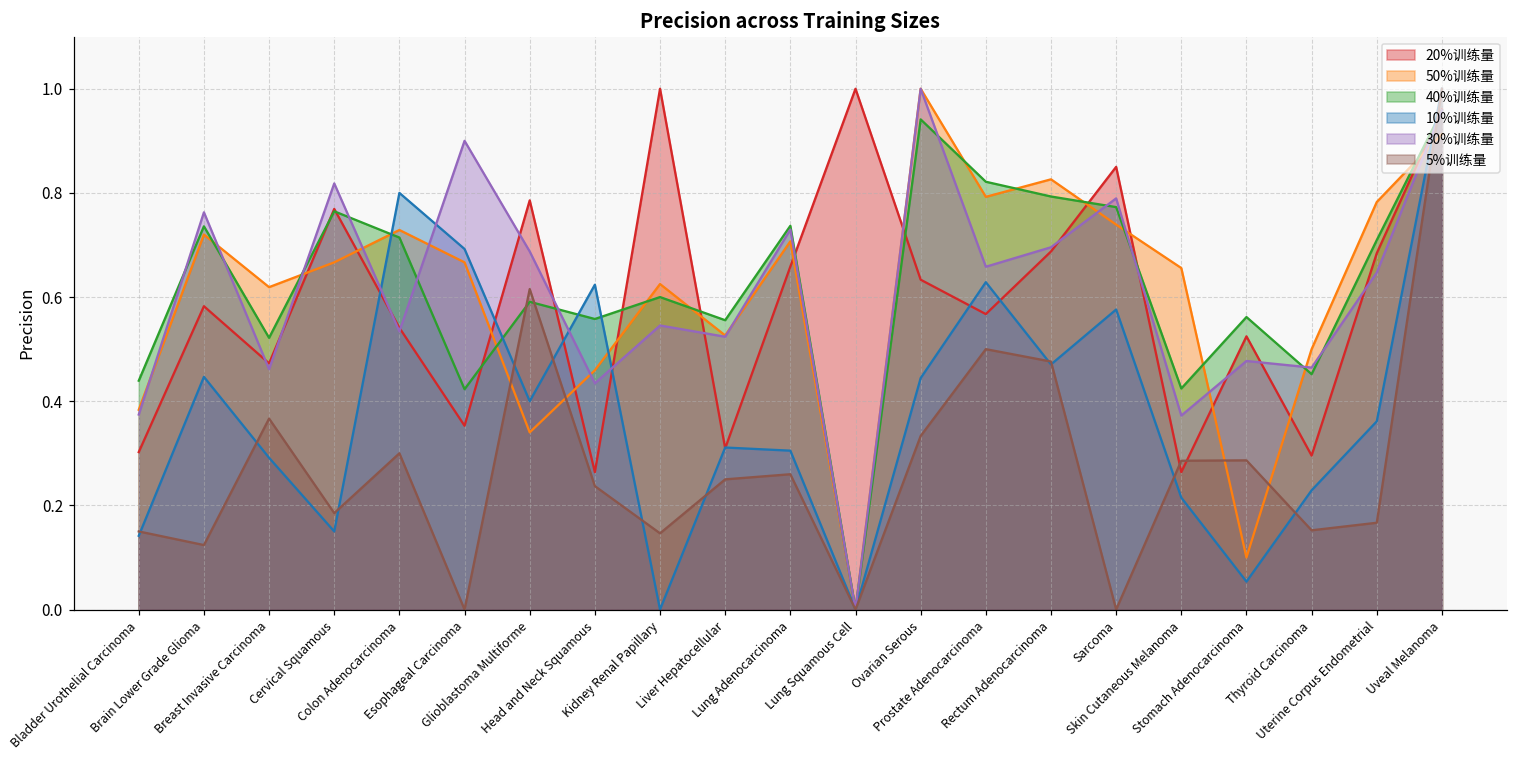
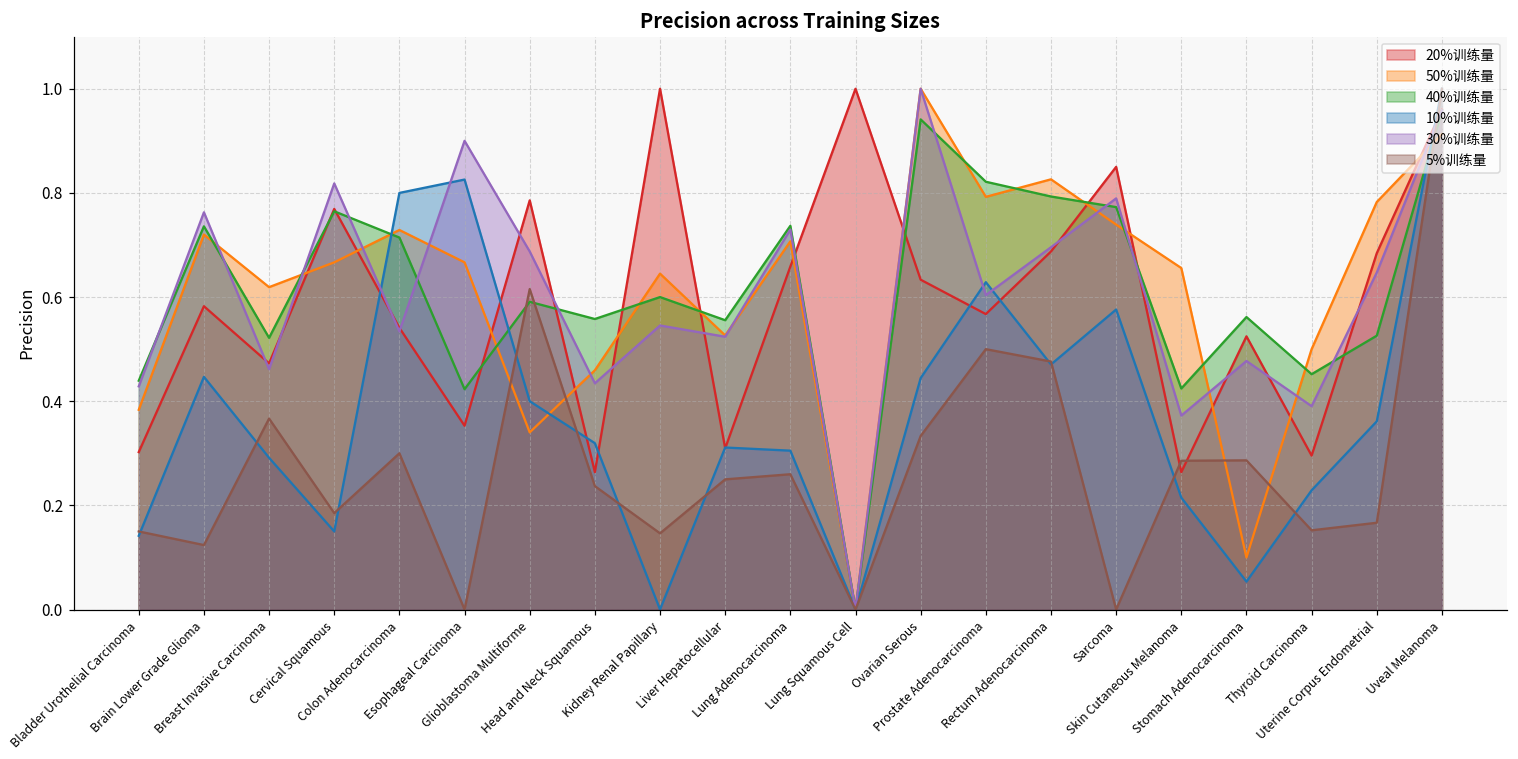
  {
    "50%训练量": {
      "Bladder Urothelial Carcinoma": 0.38,
      "Brain Lower Grade Glioma": 0.72,
      "Breast Invasive Carcinoma": 0.62,
      "Cervical Squamous": 0.67,
      "Colon Adenocarcinoma": 0.73,
      "Esophageal Carcinoma": 0.67,
      "Glioblastoma Multiforme": 0.34,
      "Head and Neck Squamous": 0.46,
-     "Kidney Renal Papillary": 0.63,
+     "Kidney Renal Papillary": 0.65,
      "Lung Adenocarcinoma": 0.71,
      "Prostate Adenocarcinoma": 0.79,
      "Rectum Adenocarcinoma": 0.83,
      "Sarcoma": 0.74,
      "Skin Cutaneous Melanoma": 0.66,
      "Stomach Adenocarcinoma": 0.10,
      "Thyroid Carcinoma": 0.50,
      "Uterine Corpus Endometrial": 0.78
    },
    "40%训练量": {
      "Bladder Urothelial Carcinoma": 0.44,
      "Brain Lower Grade Glioma": 0.74,
      "Breast Invasive Carcinoma": 0.52,
      "Colon Adenocarcinoma": 0.71,
      "Esophageal Carcinoma": 0.42,
      "Glioblastoma Multiforme": 0.59,
      "Head and Neck Squamous": 0.56,
      "Kidney Renal Papillary": 0.60,
      "Liver Hepatocellular": 0.56,
      "Lung Adenocarcinoma": 0.74,
      "Ovarian Serous": 0.94,
      "Prostate Adenocarcinoma": 0.82,
      "Rectum Adenocarcinoma": 0.79,
      "Sarcoma": 0.77,
      "Skin Cutaneous Melanoma": 0.42,
      "Stomach Adenocarcinoma": 0.56,
      "Thyroid Carcinoma": 0.45,
-     "Uterine Corpus Endometrial": 0.71
+     "Uterine Corpus Endometrial": 0.53
    },
    "10%训练量": {
      "Bladder Urothelial Carcinoma": 0.14,
      "Brain Lower Grade Glioma": 0.45,
      "Breast Invasive Carcinoma": 0.29,
      "Cervical Squamous": 0.15,
      "Colon Adenocarcinoma": 0.80,
-     "Esophageal Carcinoma": 0.69,
+     "Esophageal Carcinoma": 0.83,
      "Glioblastoma Multiforme": 0.40,
-     "Head and Neck Squamous": 0.62,
+     "Head and Neck Squamous": 0.32,
      "Kidney Renal Papillary": 0.00,
      "Lung Adenocarcinoma": 0.31,
      "Ovarian Serous": 0.44,
      "Prostate Adenocarcinoma": 0.63,
      "Rectum Adenocarcinoma": 0.47,
      "Sarcoma": 0.58,
      "Skin Cutaneous Melanoma": 0.21,
      "Stomach Adenocarcinoma": 0.05,
      "Thyroid Carcinoma": 0.23,
      "Uterine Corpus Endometrial": 0.36
    },
    "30%训练量": {
-     "Bladder Urothelial Carcinoma": 0.37,
+     "Bladder Urothelial Carcinoma": 0.43,
      "Brain Lower Grade Glioma": 0.76,
      "Breast Invasive Carcinoma": 0.46,
      "Cervical Squamous": 0.82,
      "Colon Adenocarcinoma": 0.53,
      "Esophageal Carcinoma": 0.90,
      "Glioblastoma Multiforme": 0.69,
      "Head and Neck Squamous": 0.43,
      "Kidney Renal Papillary": 0.55,
      "Lung Adenocarcinoma": 0.73,
-     "Prostate Adenocarcinoma": 0.66,
+     "Prostate Adenocarcinoma": 0.60,
      "Rectum Adenocarcinoma": 0.70,
      "Sarcoma": 0.79,
      "Skin Cutaneous Melanoma": 0.37,
      "Stomach Adenocarcinoma": 0.48,
-     "Thyroid Carcinoma": 0.46,
+     "Thyroid Carcinoma": 0.39,
      "Uterine Corpus Endometrial": 0.65
    }
  }
